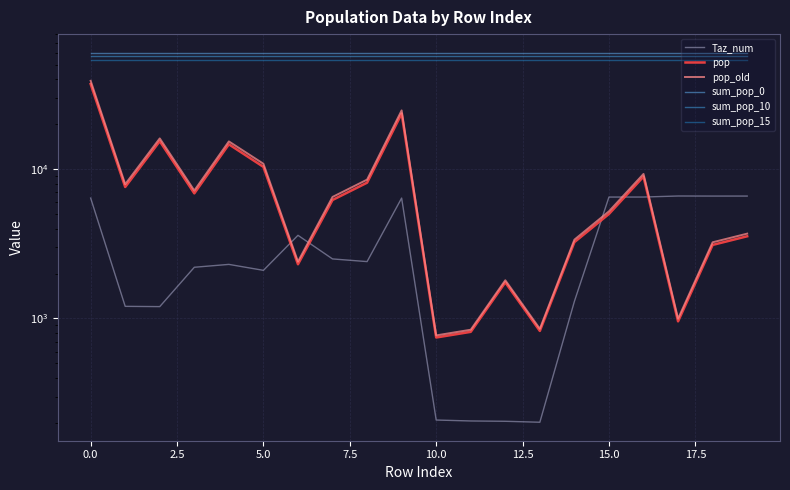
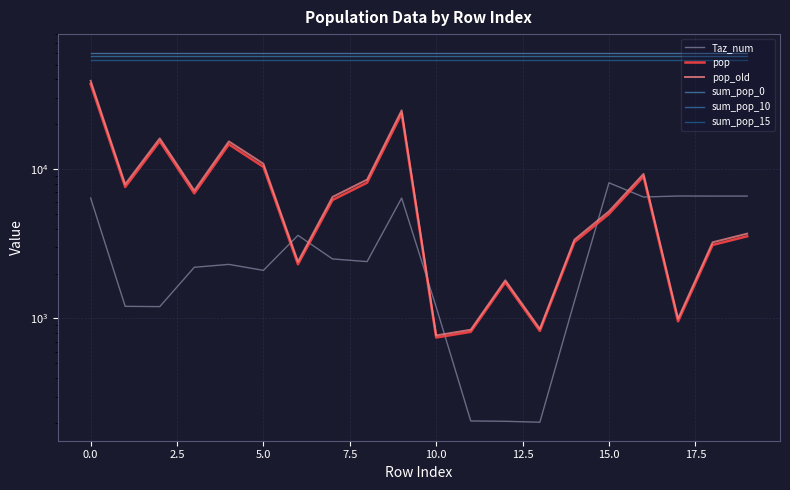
  {
    "Taz_num": {
      "0.0": 6400,
      "5.0": 2100,
-     "10.0": 210,
-     "15.0": 7000
+     "10.0": 1200,
+     "15.0": 8000
    },
    "pop": {
      "0.0": 37000,
      "5.0": 10000,
      "15.0": 5000
    },
    "pop_old": {
      "0.0": 39000,
      "5.0": 11000,
      "15.0": 5200
    }
  }
